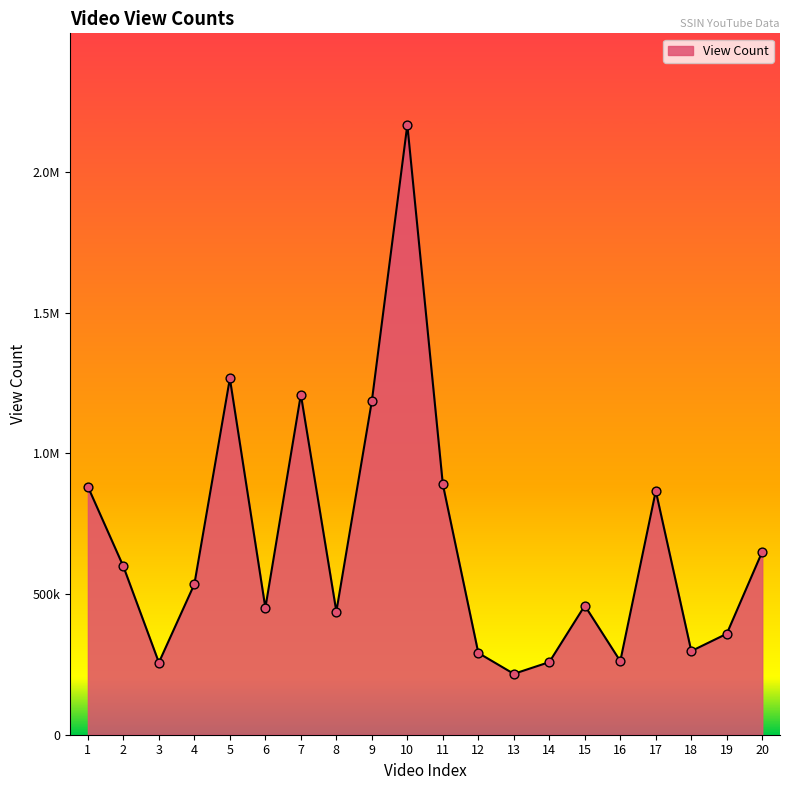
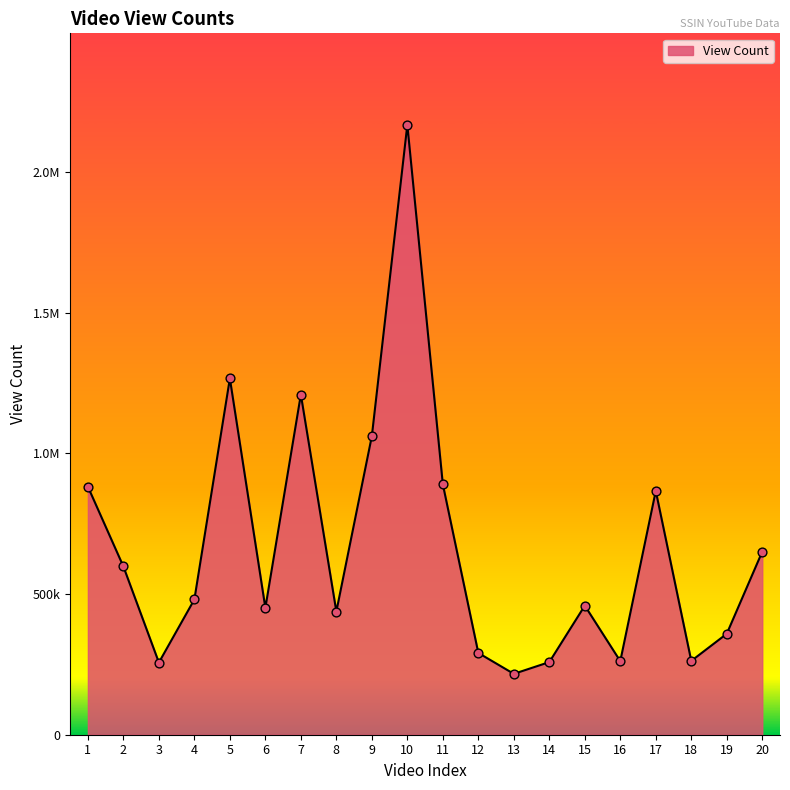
  {
    "1": 880000,
    "2": 600000,
    "3": 260000,
-   "4": 540000,
+   "4": 480000,
    "5": 1270000,
    "6": 450000,
    "7": 1210000,
    "8": 440000,
-   "9": 1190000,
+   "9": 1060000,
    "10": 2170000,
    "11": 890000,
    "12": 290000,
    "13": 220000,
    "14": 260000,
    "15": 460000,
    "16": 260000,
    "17": 870000,
-   "18": 300000,
+   "18": 260000,
    "19": 360000,
    "20": 650000
  }
